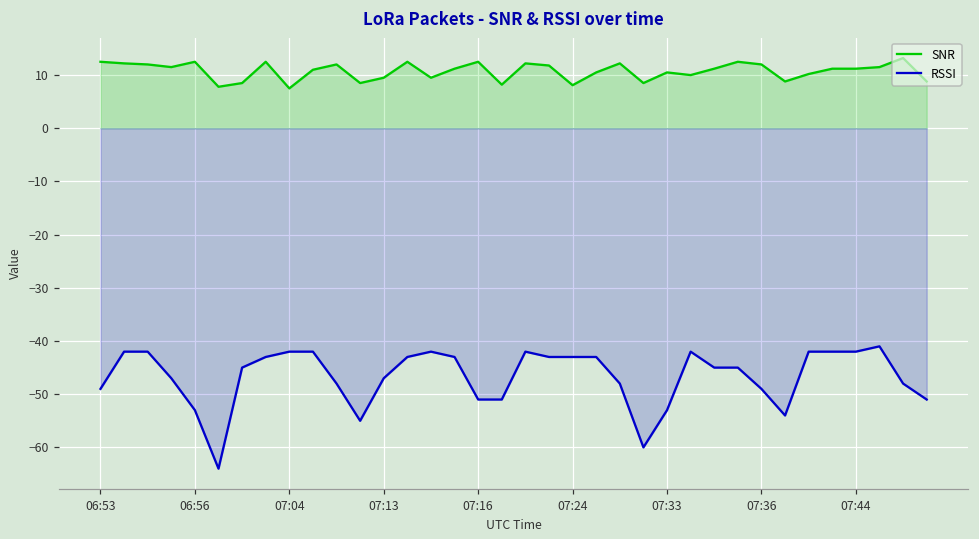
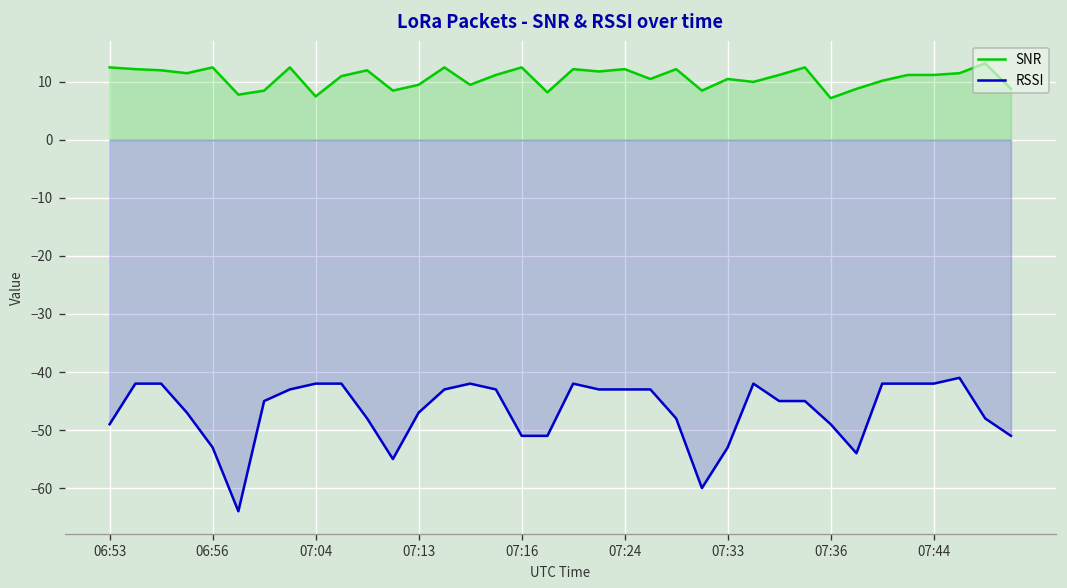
  {
    "SNR": {
      "06:56": 13,
      "07:04": 8,
      "07:16": 13,
-     "07:24": 8,
-     "07:36": 12,
+     "07:24": 12,
+     "07:36": 7,
      "07:44": 11
    }
  }
